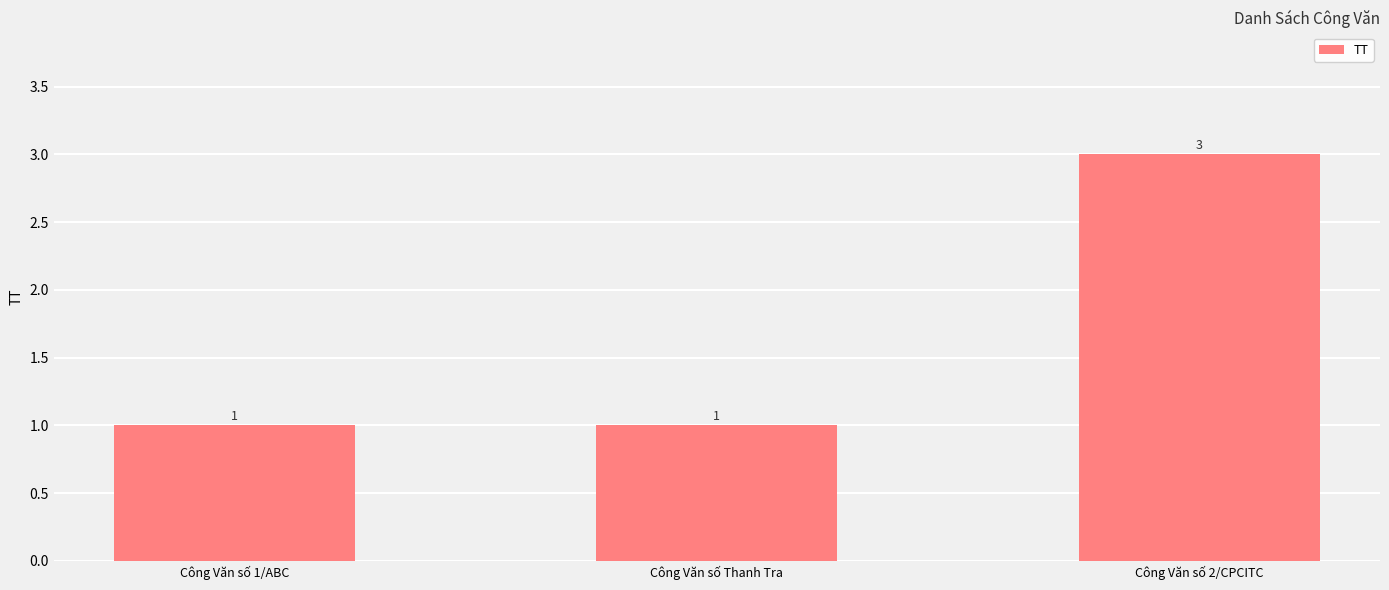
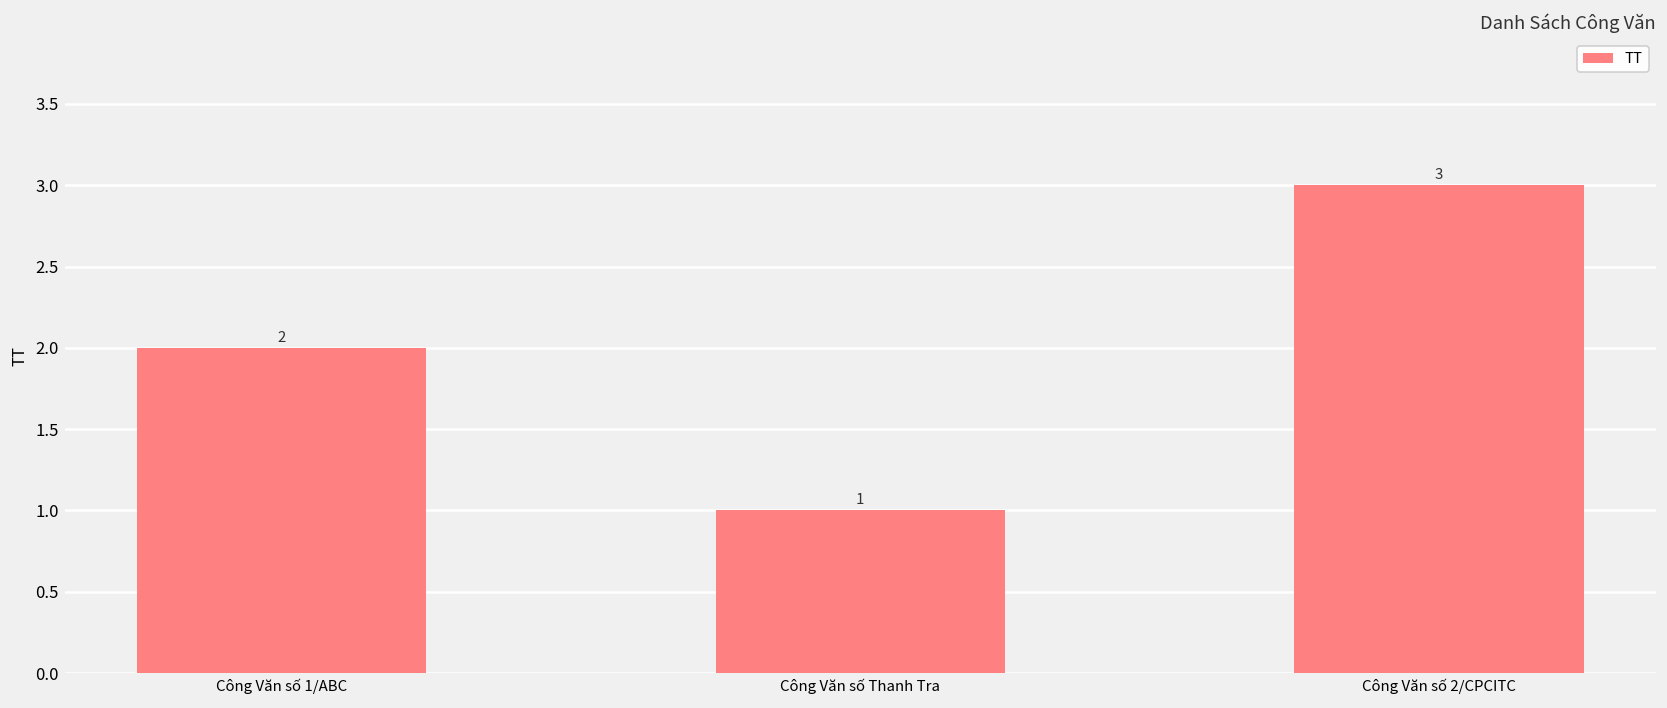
  {
-   "Công Văn số 1/ABC": 1,
+   "Công Văn số 1/ABC": 2,
    "Công Văn số Thanh Tra": 1,
    "Công Văn số 2/CPCITC": 3
  }
